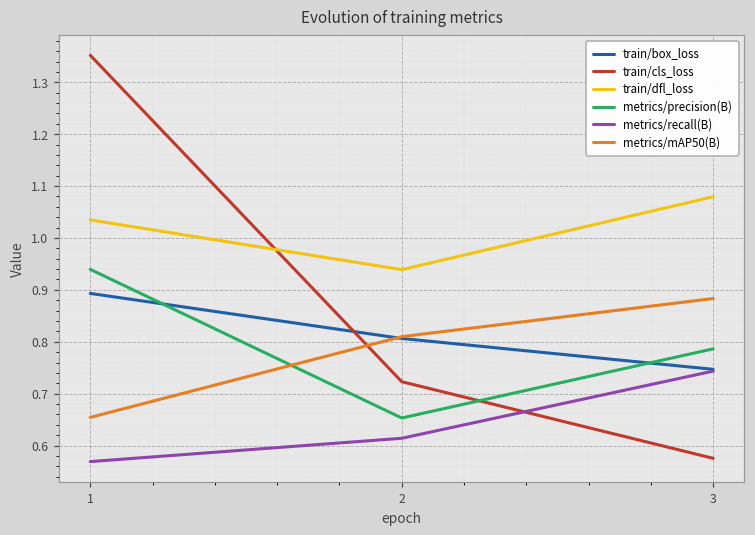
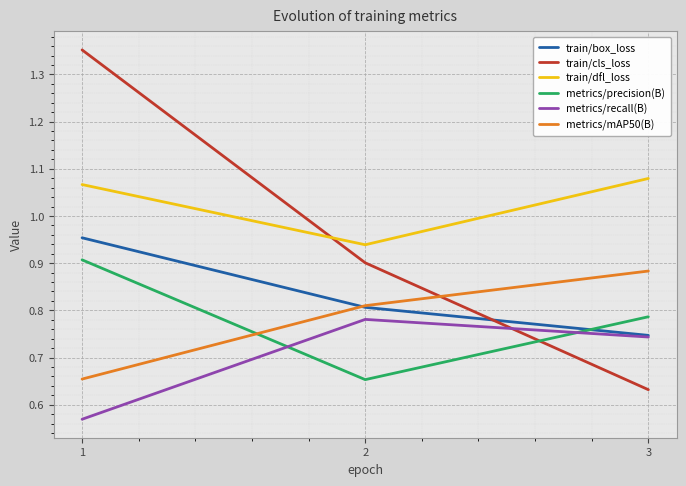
  {
    "train/box_loss": {
-     "1": 0.89
+     "1": 0.95
    },
    "train/cls_loss": {
      "1": 1.35,
-     "2": 0.72,
-     "3": 0.58
+     "2": 0.90,
+     "3": 0.63
    },
    "train/dfl_loss": {
-     "1": 1.03,
+     "1": 1.07,
      "2": 0.94,
      "3": 1.08
    },
    "metrics/precision(B)": {
-     "1": 0.94,
+     "1": 0.91,
      "2": 0.65,
      "3": 0.79
    },
    "metrics/recall(B)": {
      "1": 0.57,
-     "2": 0.61
+     "2": 0.78
    },
    "metrics/mAP50(B)": {
      "1": 0.65,
      "3": 0.88
    }
  }
